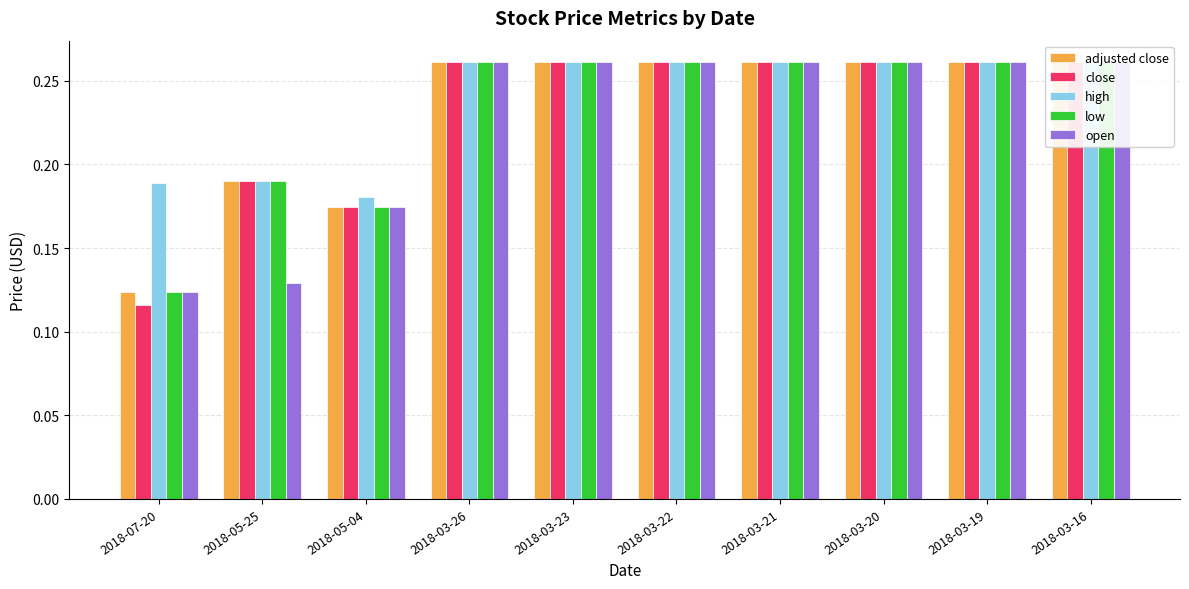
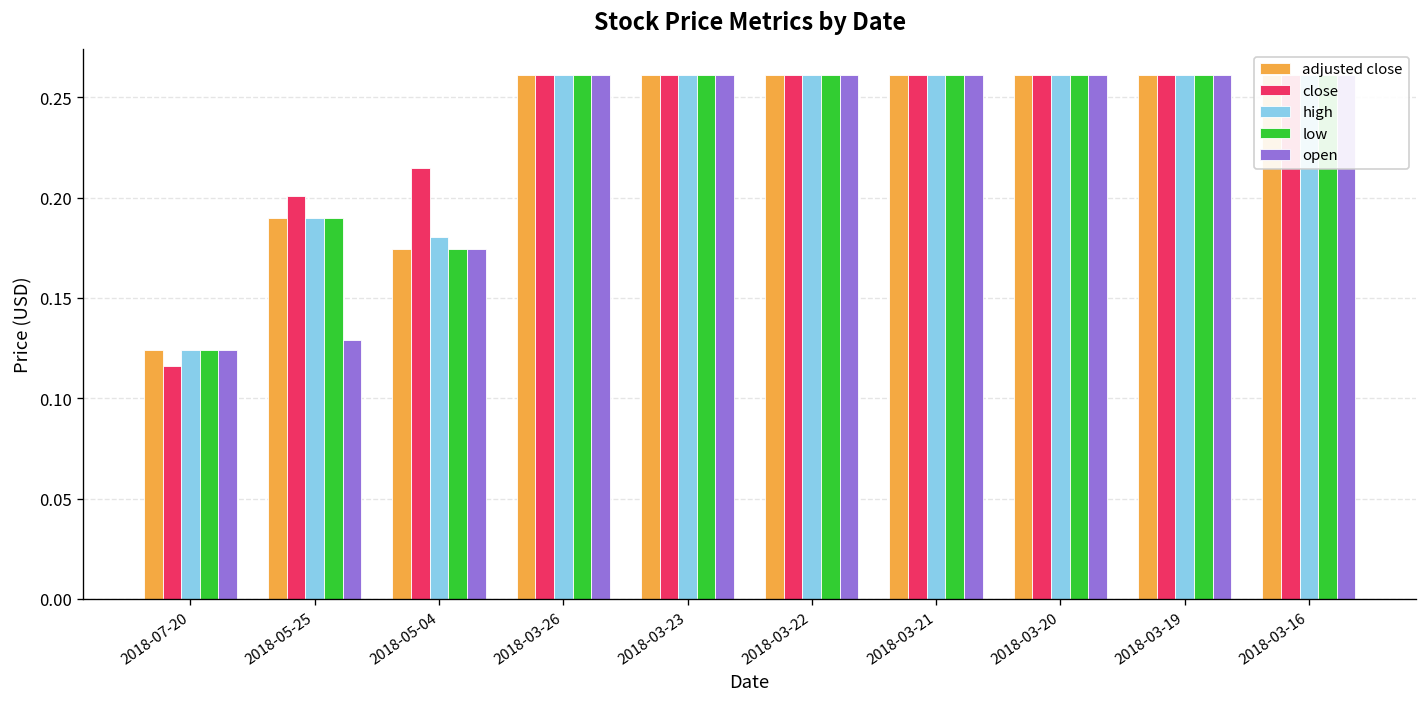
  {
    "adjusted close": {
      "2018-07-20": 0.124,
      "2018-05-25": 0.190,
      "2018-05-04": 0.175,
      "2018-03-26": 0.261,
      "2018-03-23": 0.261,
      "2018-03-22": 0.261,
      "2018-03-21": 0.261,
      "2018-03-20": 0.261,
      "2018-03-19": 0.261
    },
    "close": {
      "2018-07-20": 0.116,
-     "2018-05-25": 0.190,
-     "2018-05-04": 0.175,
+     "2018-05-25": 0.201,
+     "2018-05-04": 0.215,
      "2018-03-26": 0.261,
      "2018-03-23": 0.261,
      "2018-03-22": 0.261,
      "2018-03-21": 0.261,
      "2018-03-20": 0.261,
      "2018-03-19": 0.261
    },
    "high": {
-     "2018-07-20": 0.189,
+     "2018-07-20": 0.124,
      "2018-05-25": 0.190,
      "2018-05-04": 0.181,
      "2018-03-26": 0.261,
      "2018-03-23": 0.261,
      "2018-03-22": 0.261,
      "2018-03-21": 0.261,
      "2018-03-20": 0.261,
      "2018-03-19": 0.261
    },
    "low": {
      "2018-07-20": 0.124,
      "2018-05-25": 0.190,
      "2018-05-04": 0.175,
      "2018-03-26": 0.261,
      "2018-03-23": 0.261,
      "2018-03-22": 0.261,
      "2018-03-21": 0.261,
      "2018-03-20": 0.261,
      "2018-03-19": 0.261
    },
    "open": {
      "2018-07-20": 0.124,
      "2018-05-25": 0.129,
      "2018-05-04": 0.175,
      "2018-03-26": 0.261,
      "2018-03-23": 0.261,
      "2018-03-22": 0.261,
      "2018-03-21": 0.261,
      "2018-03-20": 0.261,
      "2018-03-19": 0.261
    }
  }
